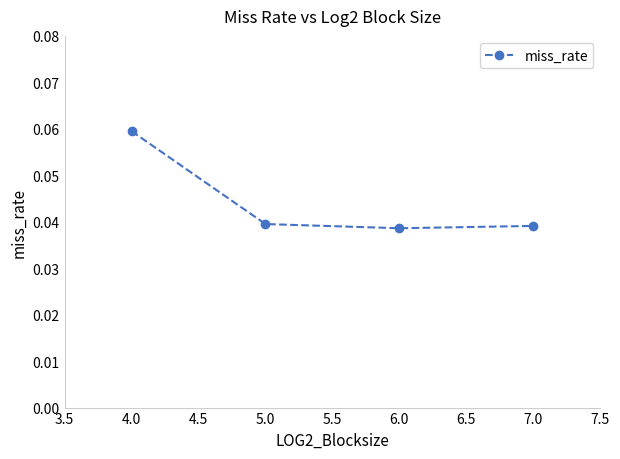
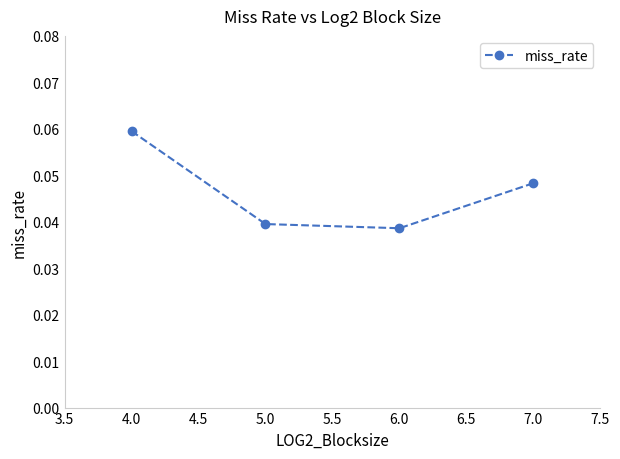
  {
    "4.0": 0.060,
    "5.0": 0.040,
    "6.0": 0.039,
-   "7.0": 0.039
+   "7.0": 0.048
  }
